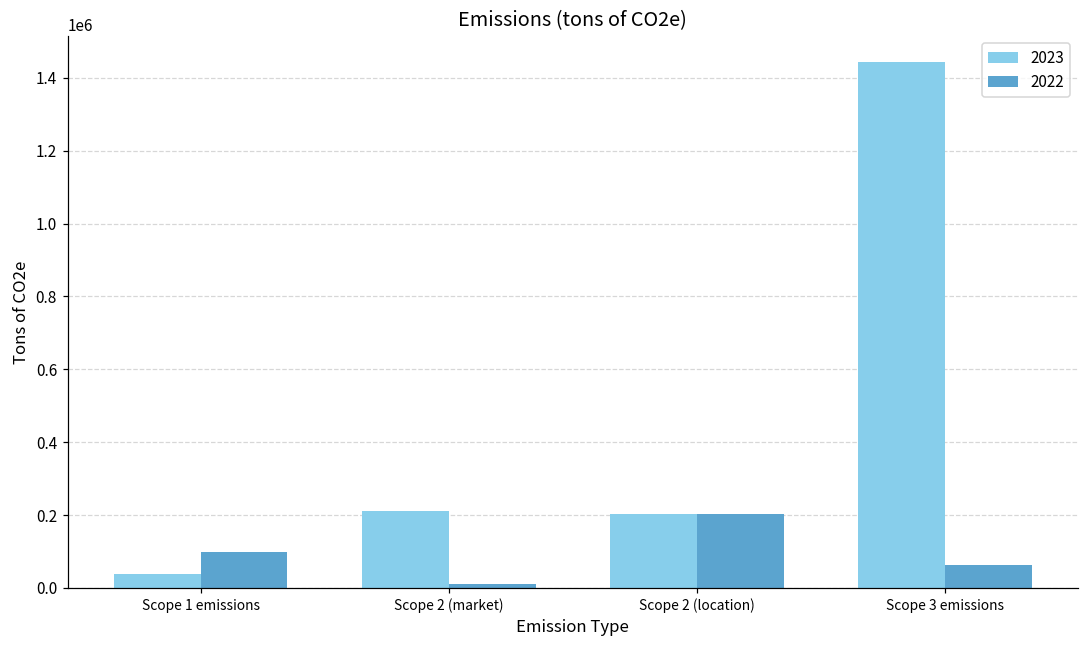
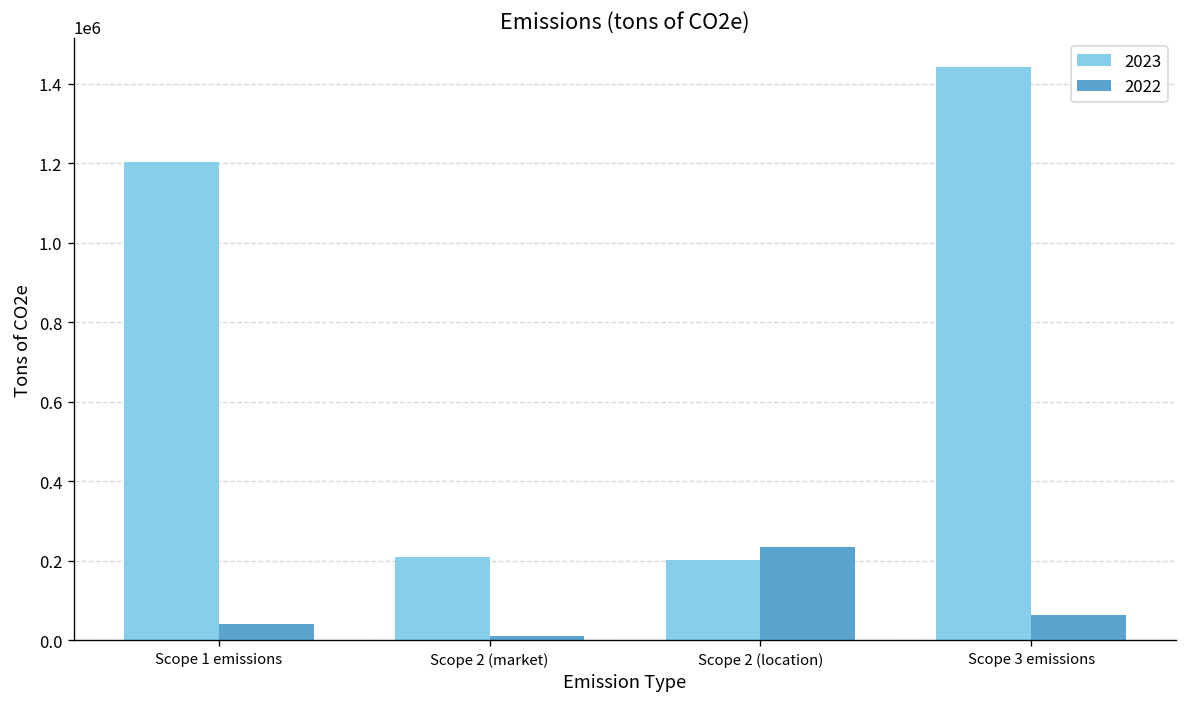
  {
    "2023": {
-     "Scope 1 emissions": 40000,
+     "Scope 1 emissions": 1200000,
      "Scope 2 (market)": 210000,
      "Scope 2 (location)": 200000,
      "Scope 3 emissions": 1440000
    },
    "2022": {
-     "Scope 1 emissions": 100000,
+     "Scope 1 emissions": 40000,
      "Scope 2 (market)": 10000,
-     "Scope 2 (location)": 200000,
+     "Scope 2 (location)": 230000,
      "Scope 3 emissions": 60000
    }
  }
